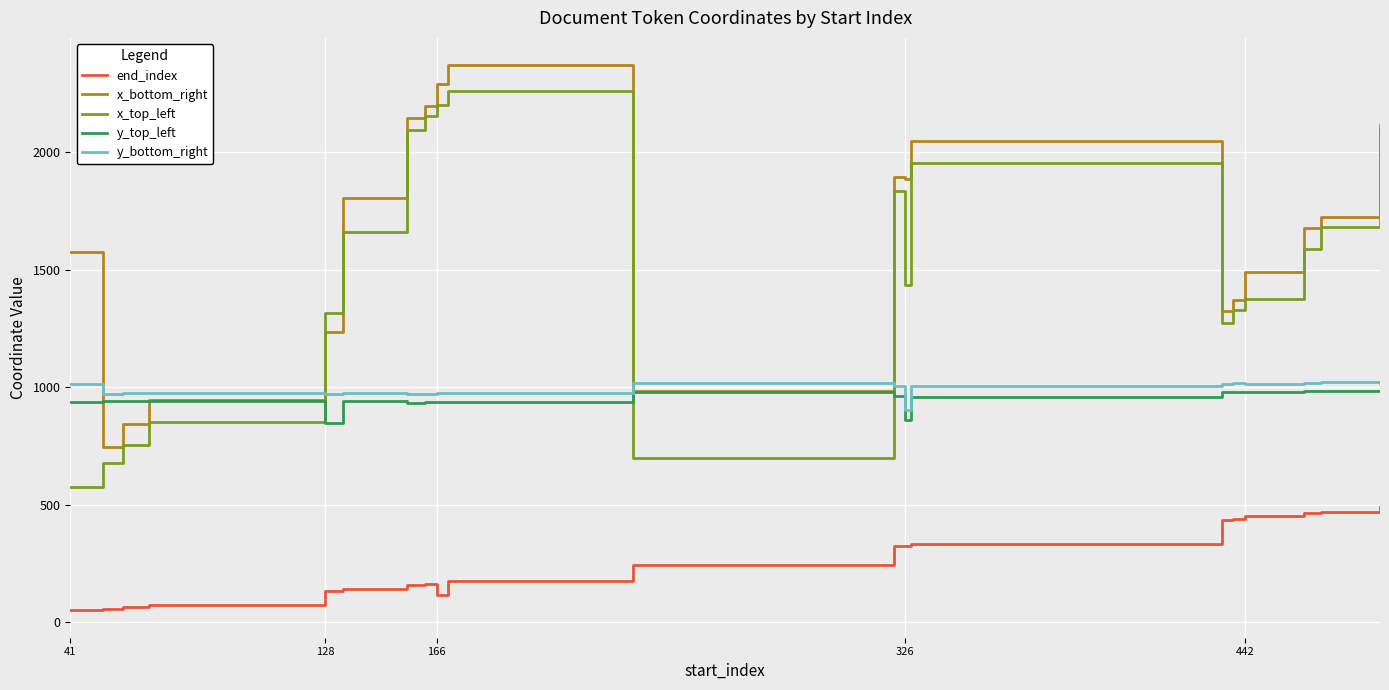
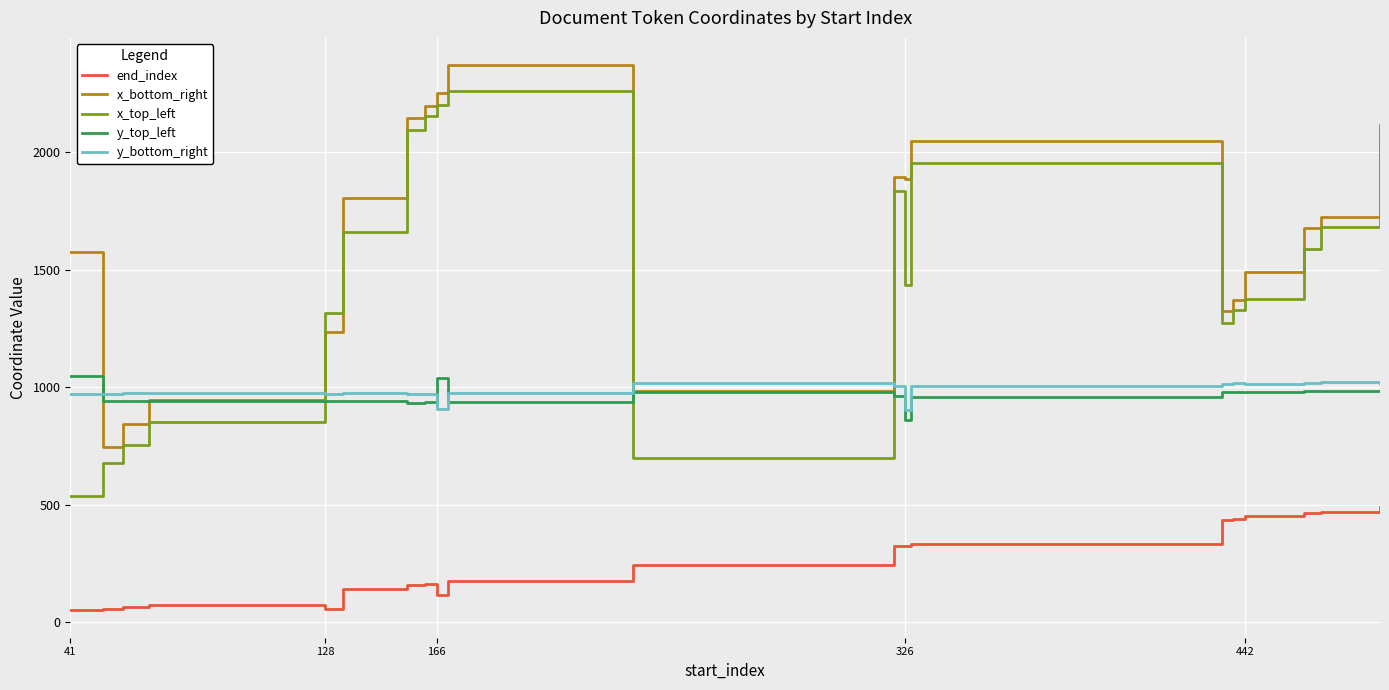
  {
    "end_index": {
      "41": 50,
-     "128": 130,
+     "128": 60,
      "166": 110,
      "326": 330,
      "442": 450
    },
    "x_bottom_right": {
      "41": 1570,
      "128": 1240,
-     "166": 2290,
+     "166": 2250,
      "326": 1890,
      "442": 1490
    },
    "x_top_left": {
-     "41": 580,
+     "41": 540,
      "128": 1320,
      "166": 2200,
      "326": 1430,
      "442": 1380
    },
    "y_top_left": {
-     "41": 940,
-     "128": 850,
-     "166": 940,
+     "41": 1050,
+     "128": 940,
+     "166": 1040,
      "326": 860,
      "442": 980
    },
    "y_bottom_right": {
-     "41": 1010,
+     "41": 970,
      "128": 970,
-     "166": 970,
+     "166": 910,
      "326": 900,
      "442": 1020
    }
  }
